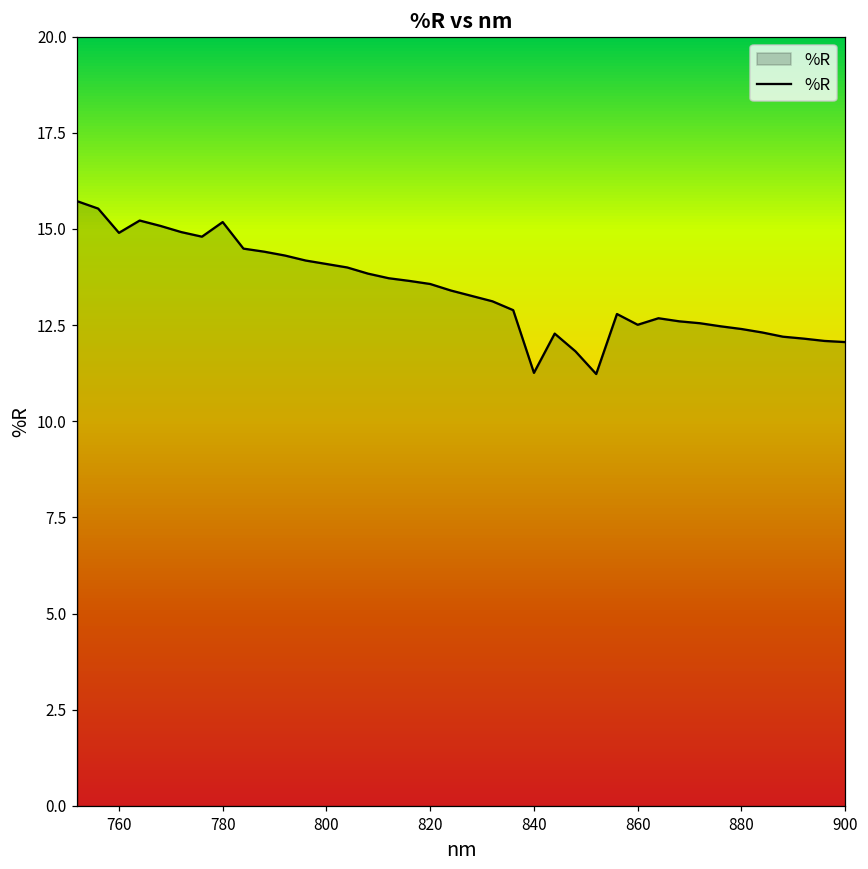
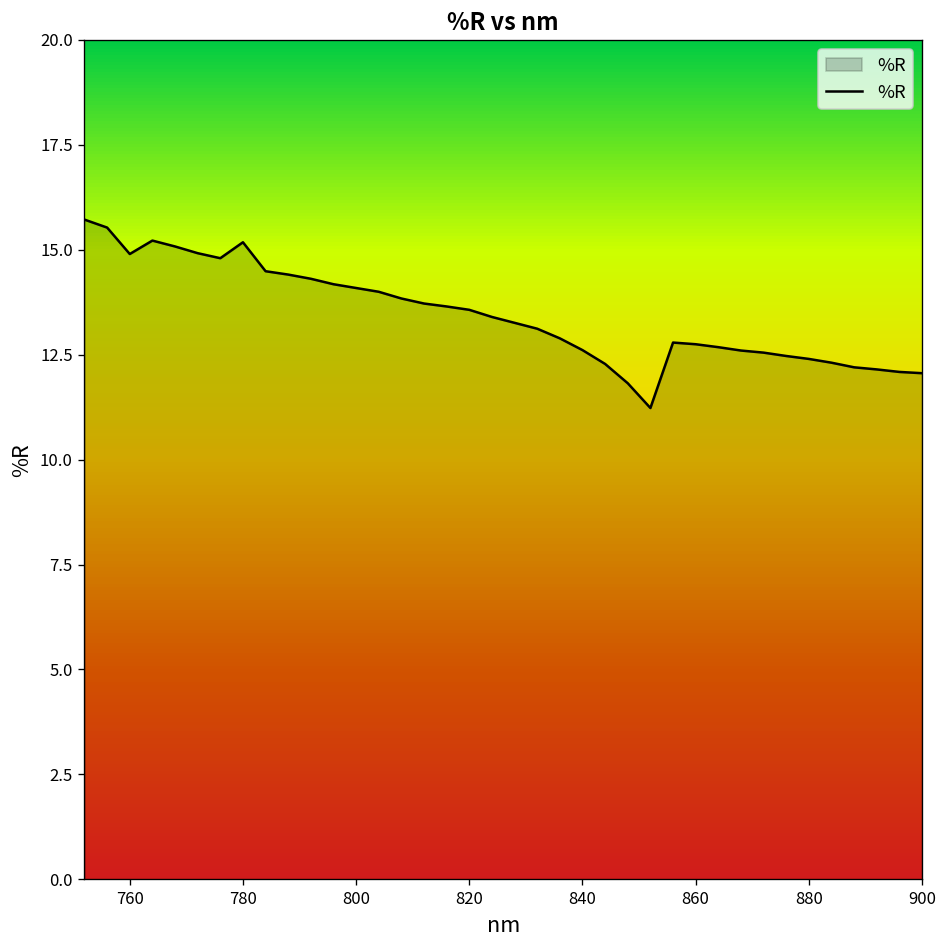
  {
    "760": 14.9,
    "780": 15.2,
    "800": 14.1,
    "820": 13.6,
-   "840": 11.3,
-   "860": 12.5,
+   "840": 12.6,
+   "860": 12.8,
    "880": 12.4,
    "900": 12.1
  }
